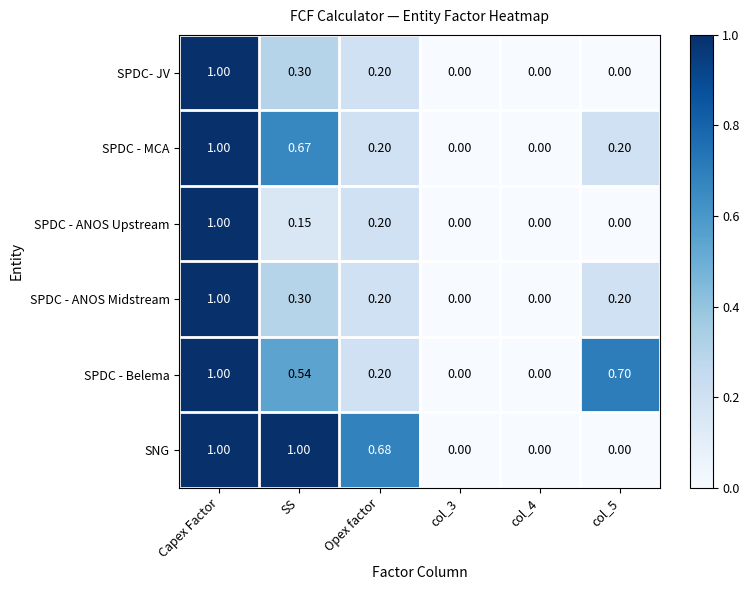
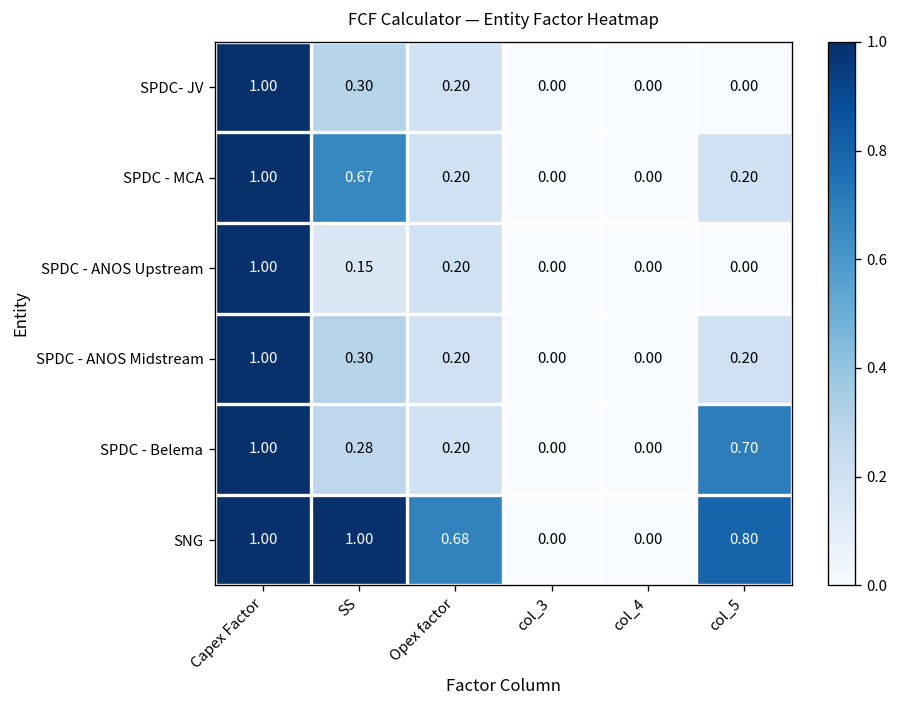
  {
    "SPDC- JV": {
      "Capex Factor": 1.00,
      "SS": 0.30,
      "Opex factor": 0.20,
      "col_3": 0.00,
      "col_4": 0.00,
      "col_5": 0.00
    },
    "SPDC - MCA": {
      "Capex Factor": 1.00,
      "SS": 0.67,
      "Opex factor": 0.20,
      "col_3": 0.00,
      "col_4": 0.00,
      "col_5": 0.20
    },
    "SPDC - ANOS Upstream": {
      "Capex Factor": 1.00,
      "SS": 0.15,
      "Opex factor": 0.20,
      "col_3": 0.00,
      "col_4": 0.00,
      "col_5": 0.00
    },
    "SPDC - ANOS Midstream": {
      "Capex Factor": 1.00,
      "SS": 0.30,
      "Opex factor": 0.20,
      "col_3": 0.00,
      "col_4": 0.00,
      "col_5": 0.20
    },
    "SPDC - Belema": {
      "Capex Factor": 1.00,
-     "SS": 0.54,
+     "SS": 0.28,
      "Opex factor": 0.20,
      "col_3": 0.00,
      "col_4": 0.00,
      "col_5": 0.70
    },
    "SNG": {
      "Capex Factor": 1.00,
      "SS": 1.00,
      "Opex factor": 0.68,
      "col_3": 0.00,
      "col_4": 0.00,
-     "col_5": 0.00
+     "col_5": 0.80
    }
  }
